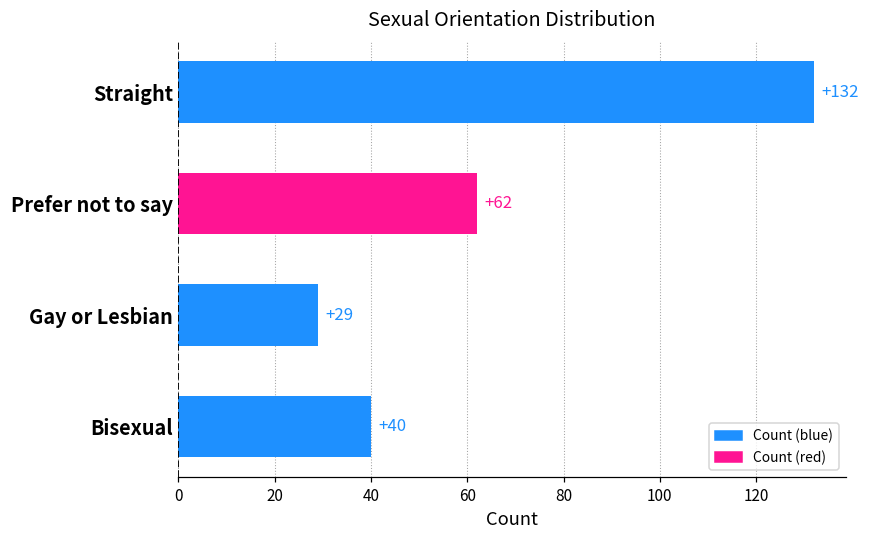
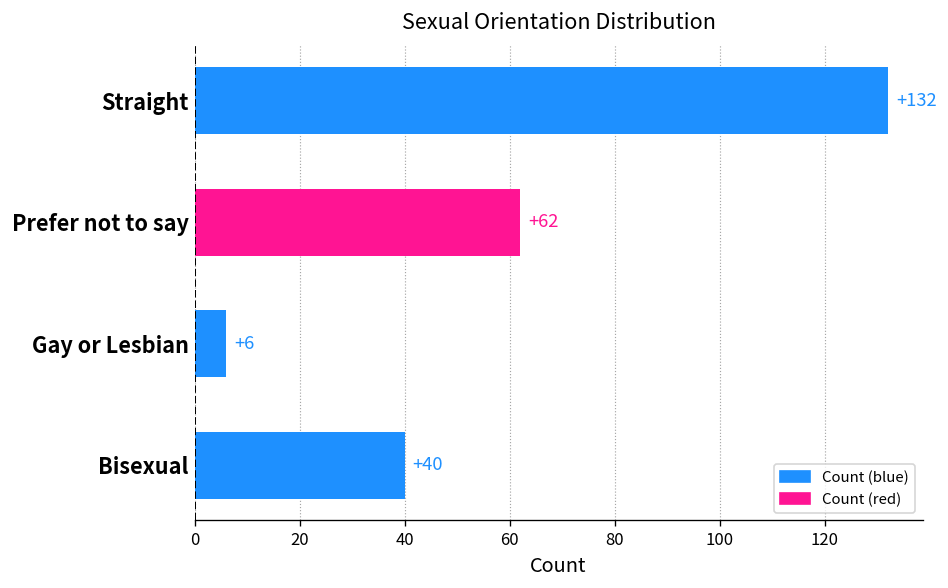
  {
    "Straight": "+132",
    "Prefer not to say": "+62",
-   "Gay or Lesbian": "+29",
+   "Gay or Lesbian": "+6",
    "Bisexual": "+40"
  }
